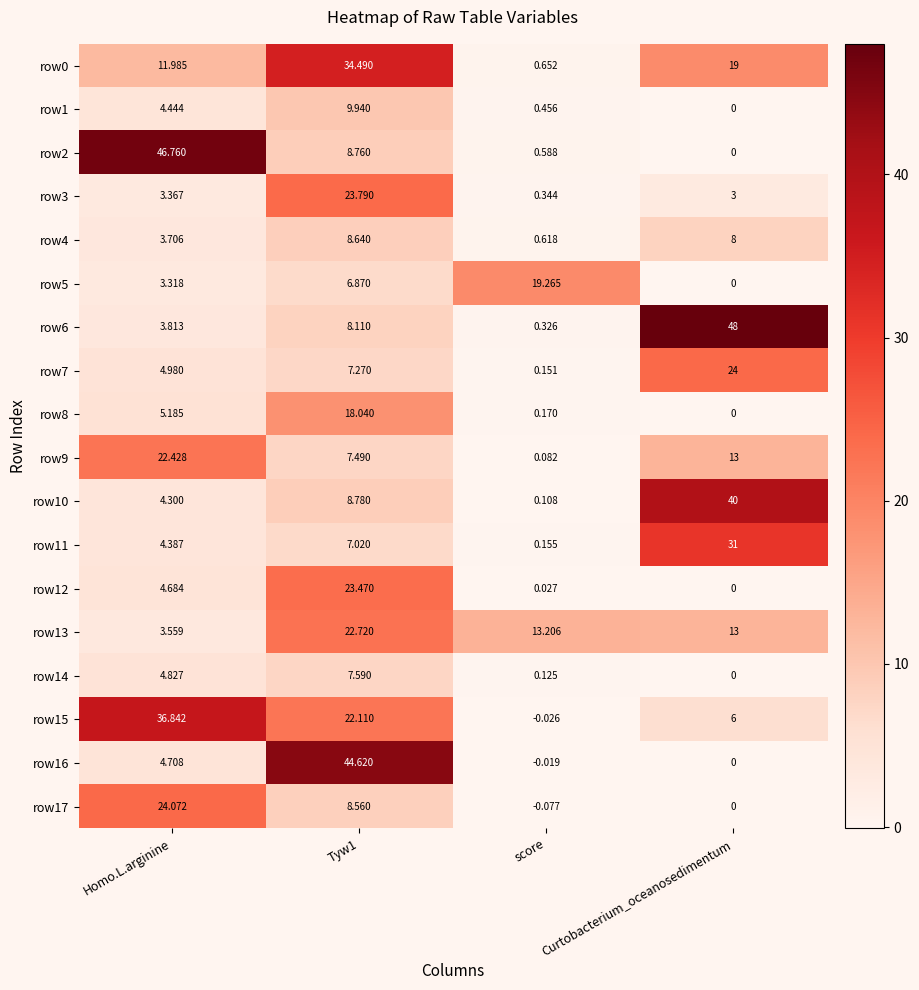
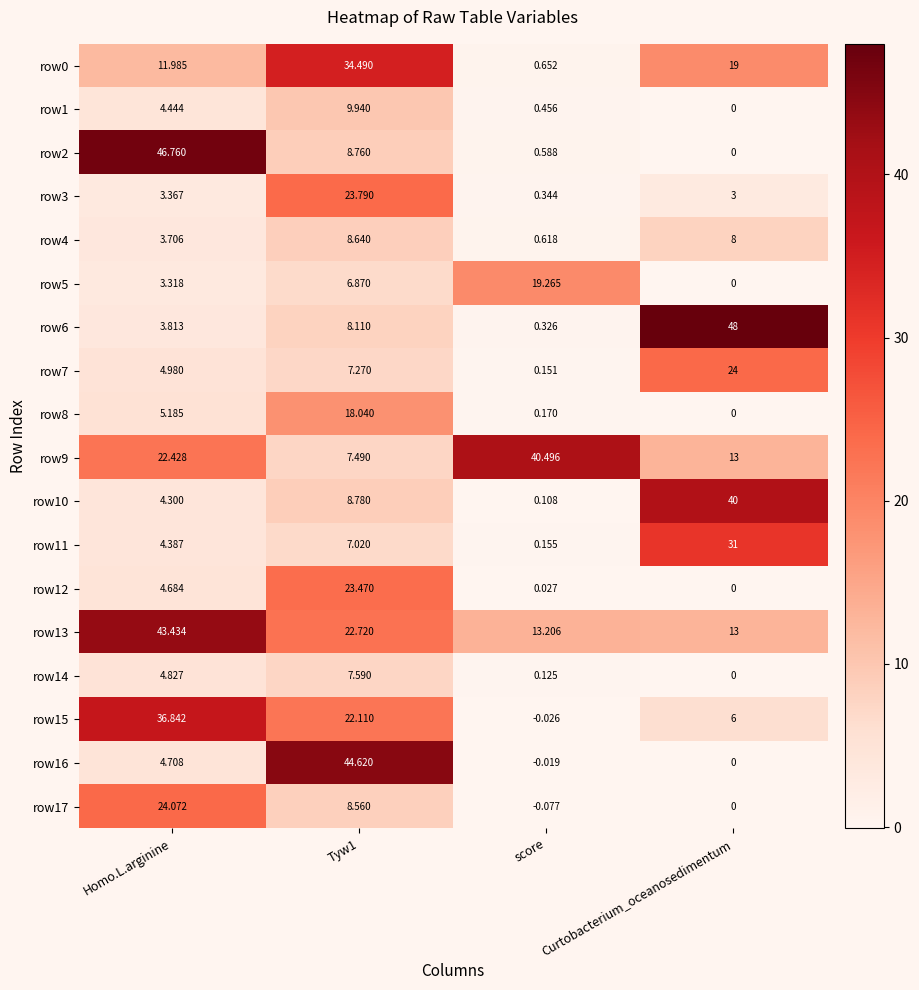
  {
    "row0": {
      "Homo.L.arginine": 11.985,
      "Tyw1": 34.490,
      "score": 0.652,
      "Curtobacterium_oceanosedimentum": 19
    },
    "row1": {
      "Homo.L.arginine": 4.444,
      "Tyw1": 9.940,
      "score": 0.456,
      "Curtobacterium_oceanosedimentum": 0
    },
    "row2": {
      "Homo.L.arginine": 46.760,
      "Tyw1": 8.760,
      "score": 0.588,
      "Curtobacterium_oceanosedimentum": 0
    },
    "row3": {
      "Homo.L.arginine": 3.367,
      "Tyw1": 23.790,
      "score": 0.344,
      "Curtobacterium_oceanosedimentum": 3
    },
    "row4": {
      "Homo.L.arginine": 3.706,
      "Tyw1": 8.640,
      "score": 0.618,
      "Curtobacterium_oceanosedimentum": 8
    },
    "row5": {
      "Homo.L.arginine": 3.318,
      "Tyw1": 6.870,
      "score": 19.265,
      "Curtobacterium_oceanosedimentum": 0
    },
    "row6": {
      "Homo.L.arginine": 3.813,
      "Tyw1": 8.110,
      "score": 0.326,
      "Curtobacterium_oceanosedimentum": 48
    },
    "row7": {
      "Homo.L.arginine": 4.980,
      "Tyw1": 7.270,
      "score": 0.151,
      "Curtobacterium_oceanosedimentum": 24
    },
    "row8": {
      "Homo.L.arginine": 5.185,
      "Tyw1": 18.040,
      "score": 0.170,
      "Curtobacterium_oceanosedimentum": 0
    },
    "row9": {
      "Homo.L.arginine": 22.428,
      "Tyw1": 7.490,
-     "score": 0.082,
+     "score": 40.496,
      "Curtobacterium_oceanosedimentum": 13
    },
    "row10": {
      "Homo.L.arginine": 4.300,
      "Tyw1": 8.780,
      "score": 0.108,
      "Curtobacterium_oceanosedimentum": 40
    },
    "row11": {
      "Homo.L.arginine": 4.387,
      "Tyw1": 7.020,
      "score": 0.155,
      "Curtobacterium_oceanosedimentum": 31
    },
    "row12": {
      "Homo.L.arginine": 4.684,
      "Tyw1": 23.470,
      "score": 0.027,
      "Curtobacterium_oceanosedimentum": 0
    },
    "row13": {
-     "Homo.L.arginine": 3.559,
+     "Homo.L.arginine": 43.434,
      "Tyw1": 22.720,
      "score": 13.206,
      "Curtobacterium_oceanosedimentum": 13
    },
    "row14": {
      "Homo.L.arginine": 4.827,
      "Tyw1": 7.590,
      "score": 0.125,
      "Curtobacterium_oceanosedimentum": 0
    },
    "row15": {
      "Homo.L.arginine": 36.842,
      "Tyw1": 22.110,
      "score": -0.026,
      "Curtobacterium_oceanosedimentum": 6
    },
    "row16": {
      "Homo.L.arginine": 4.708,
      "Tyw1": 44.620,
      "score": -0.019,
      "Curtobacterium_oceanosedimentum": 0
    },
    "row17": {
      "Homo.L.arginine": 24.072,
      "Tyw1": 8.560,
      "score": -0.077,
      "Curtobacterium_oceanosedimentum": 0
    }
  }
